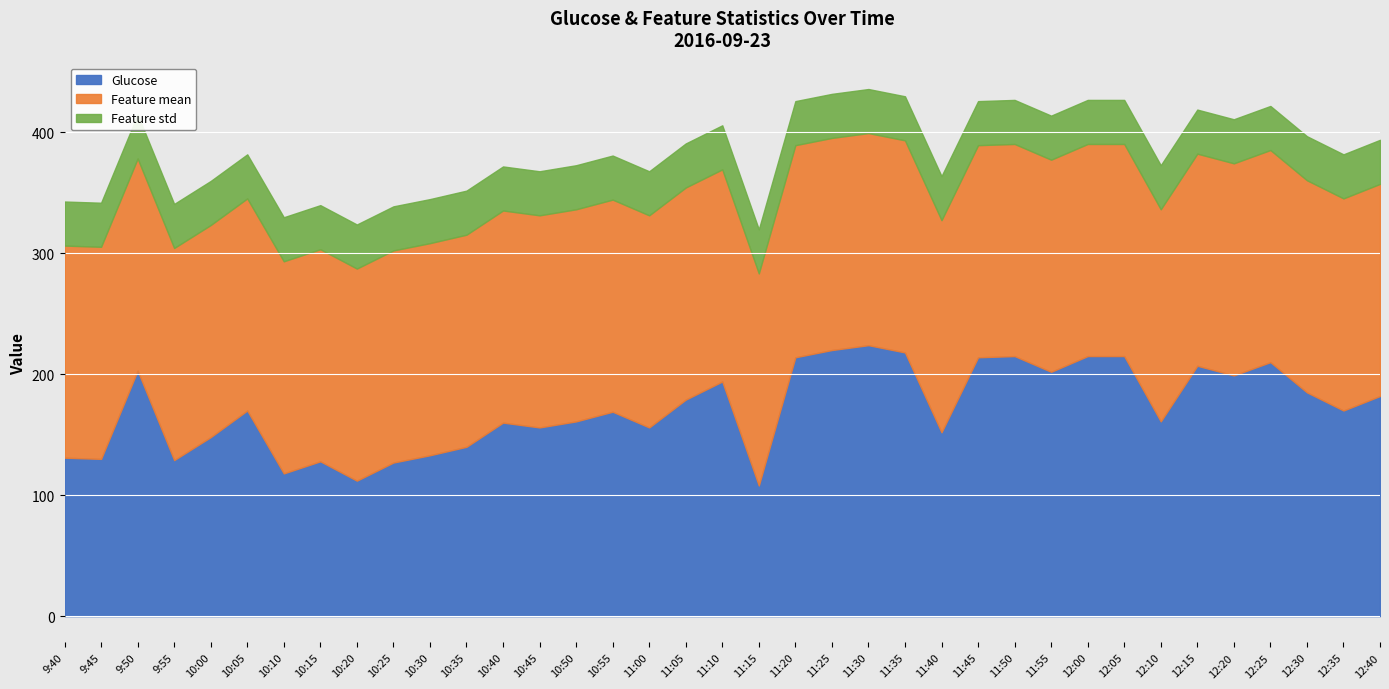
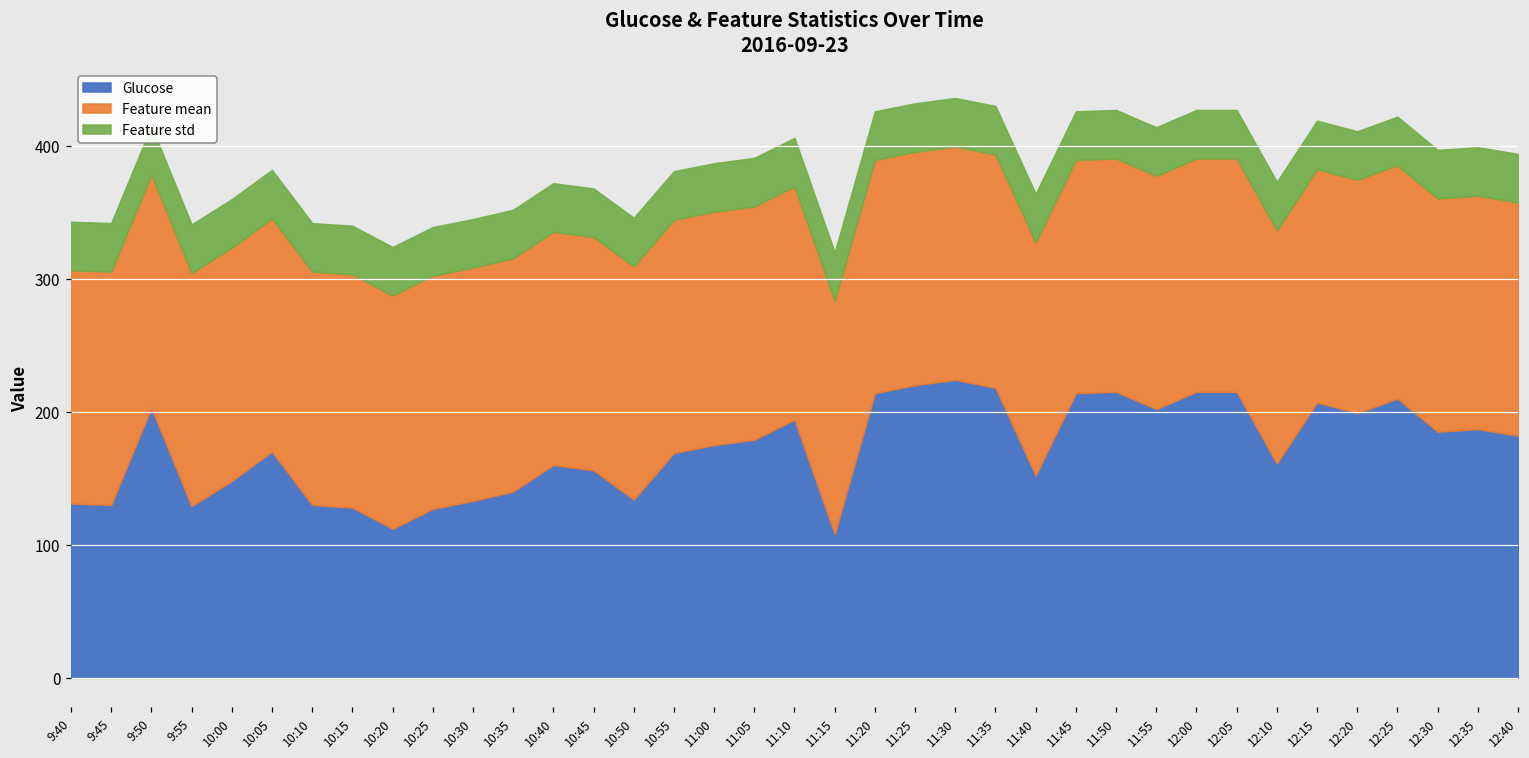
  {
    "Glucose": {
      "9:40": 131,
      "9:45": 130,
      "9:50": 203,
      "9:55": 129,
      "10:00": 148,
      "10:05": 170,
-     "10:10": 118,
+     "10:10": 130,
      "10:15": 128,
      "10:20": 112,
      "10:25": 127,
      "10:30": 133,
      "10:35": 140,
      "10:40": 160,
      "10:45": 156,
-     "10:50": 161,
+     "10:50": 134,
      "10:55": 169,
-     "11:00": 156,
+     "11:00": 175,
      "11:05": 179,
      "11:10": 194,
      "11:15": 108,
      "11:20": 214,
      "11:25": 220,
      "11:30": 224,
      "11:35": 218,
      "11:40": 152,
      "11:45": 214,
      "11:50": 215,
      "11:55": 202,
      "12:00": 215,
      "12:05": 215,
      "12:10": 161,
      "12:15": 207,
      "12:20": 199,
      "12:25": 210,
      "12:30": 185,
-     "12:35": 170,
+     "12:35": 187,
      "12:40": 182
    },
    "Feature mean": {
      "9:40": 175,
      "9:45": 175,
      "9:50": 175,
      "9:55": 175,
      "10:00": 175,
      "10:05": 175,
      "10:10": 175,
      "10:15": 175,
      "10:20": 175,
      "10:25": 175,
      "10:30": 175,
      "10:35": 175,
      "10:40": 175,
      "10:45": 175,
      "10:50": 175,
      "10:55": 175,
      "11:00": 175,
      "11:05": 175,
      "11:10": 175,
      "11:15": 175,
      "11:20": 175,
      "11:25": 175,
      "11:30": 175,
      "11:35": 175,
      "11:40": 175,
      "11:45": 175,
      "11:50": 175,
      "11:55": 175,
      "12:00": 175,
      "12:05": 175,
      "12:10": 175,
      "12:15": 175,
      "12:20": 175,
      "12:25": 175,
      "12:30": 175,
      "12:35": 175,
      "12:40": 175
    },
    "Feature std": {
      "9:40": 36,
      "9:45": 36,
      "9:55": 36,
      "10:00": 36,
      "10:05": 36,
      "10:10": 36,
      "10:15": 36,
      "10:20": 36,
      "10:25": 36,
      "10:30": 36,
      "10:35": 36,
      "10:40": 36,
      "10:45": 36,
      "10:50": 36,
      "10:55": 36,
      "11:00": 36,
      "11:05": 36,
      "11:10": 36,
      "11:15": 36,
      "11:20": 36,
      "11:25": 36,
      "11:30": 36,
      "11:35": 36,
      "11:40": 36,
      "11:45": 36,
      "11:50": 36,
      "11:55": 36,
      "12:00": 36,
      "12:05": 36,
      "12:10": 36,
      "12:15": 36,
      "12:20": 36,
      "12:25": 36,
      "12:30": 36,
      "12:35": 36,
      "12:40": 36
    }
  }
